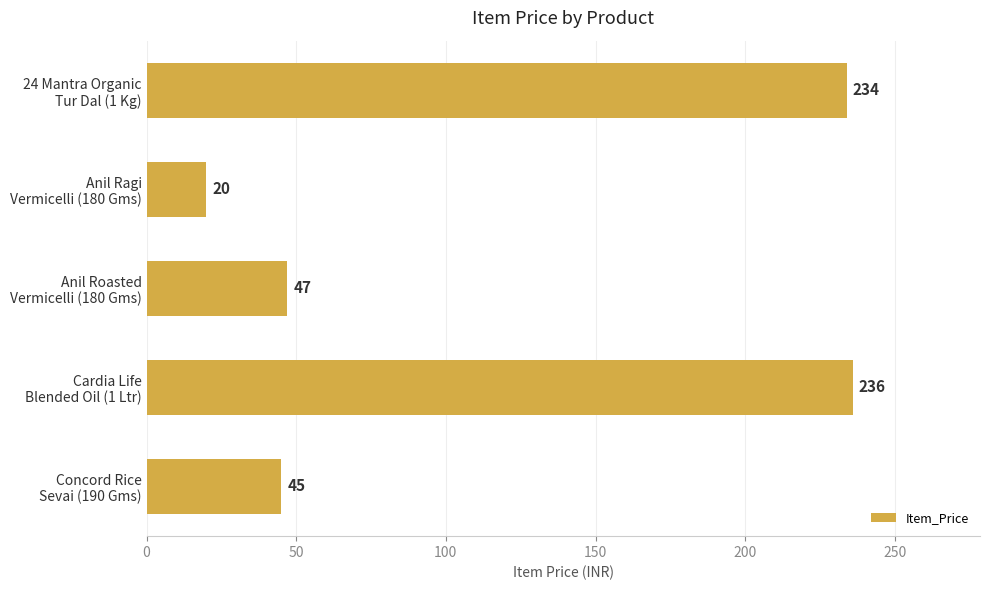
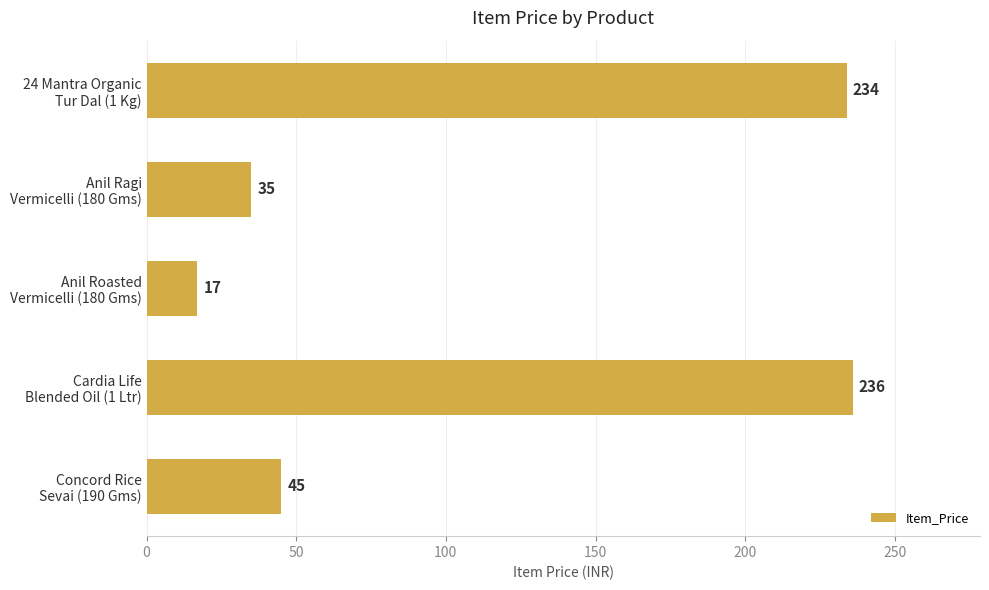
  {
    "24 Mantra Organic Tur Dal (1 Kg)": 234,
-   "Anil Ragi Vermicelli (180 Gms)": 20,
-   "Anil Roasted Vermicelli (180 Gms)": 47,
+   "Anil Ragi Vermicelli (180 Gms)": 35,
+   "Anil Roasted Vermicelli (180 Gms)": 17,
    "Cardia Life Blended Oil (1 Ltr)": 236,
    "Concord Rice Sevai (190 Gms)": 45
  }
